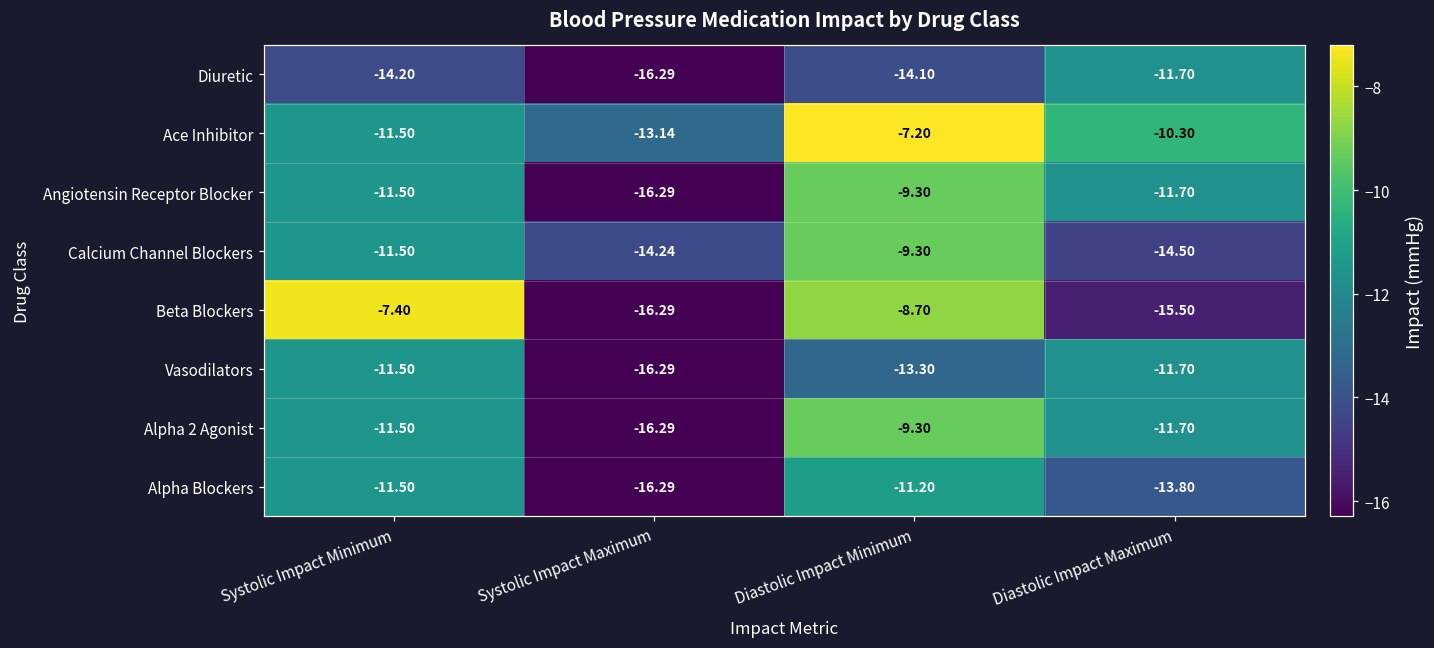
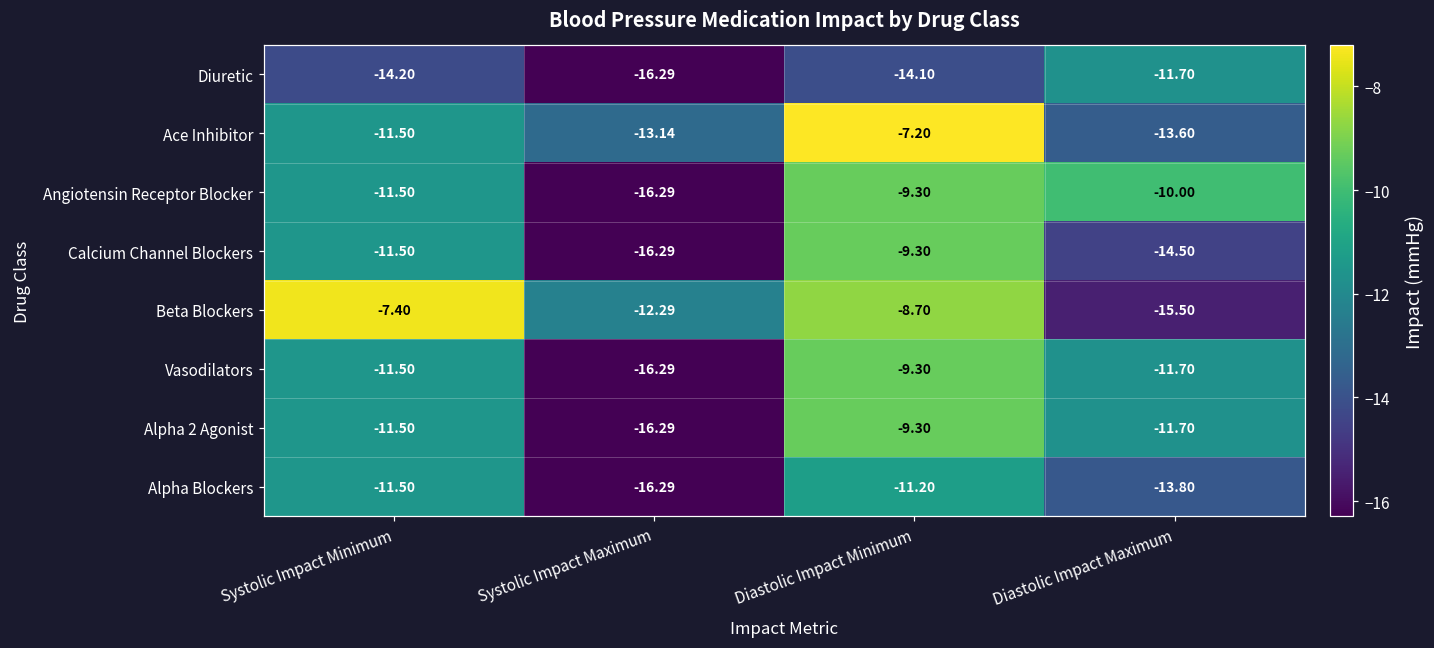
  {
    "Diuretic": {
      "Systolic Impact Minimum": -14.20,
      "Systolic Impact Maximum": -16.29,
      "Diastolic Impact Minimum": -14.10,
      "Diastolic Impact Maximum": -11.70
    },
    "Ace Inhibitor": {
      "Systolic Impact Minimum": -11.50,
      "Systolic Impact Maximum": -13.14,
      "Diastolic Impact Minimum": -7.20,
-     "Diastolic Impact Maximum": -10.30
+     "Diastolic Impact Maximum": -13.60
    },
    "Angiotensin Receptor Blocker": {
      "Systolic Impact Minimum": -11.50,
      "Systolic Impact Maximum": -16.29,
      "Diastolic Impact Minimum": -9.30,
-     "Diastolic Impact Maximum": -11.70
+     "Diastolic Impact Maximum": -10.00
    },
    "Calcium Channel Blockers": {
      "Systolic Impact Minimum": -11.50,
-     "Systolic Impact Maximum": -14.24,
+     "Systolic Impact Maximum": -16.29,
      "Diastolic Impact Minimum": -9.30,
      "Diastolic Impact Maximum": -14.50
    },
    "Beta Blockers": {
      "Systolic Impact Minimum": -7.40,
-     "Systolic Impact Maximum": -16.29,
+     "Systolic Impact Maximum": -12.29,
      "Diastolic Impact Minimum": -8.70,
      "Diastolic Impact Maximum": -15.50
    },
    "Vasodilators": {
      "Systolic Impact Minimum": -11.50,
      "Systolic Impact Maximum": -16.29,
-     "Diastolic Impact Minimum": -13.30,
+     "Diastolic Impact Minimum": -9.30,
      "Diastolic Impact Maximum": -11.70
    },
    "Alpha 2 Agonist": {
      "Systolic Impact Minimum": -11.50,
      "Systolic Impact Maximum": -16.29,
      "Diastolic Impact Minimum": -9.30,
      "Diastolic Impact Maximum": -11.70
    },
    "Alpha Blockers": {
      "Systolic Impact Minimum": -11.50,
      "Systolic Impact Maximum": -16.29,
      "Diastolic Impact Minimum": -11.20,
      "Diastolic Impact Maximum": -13.80
    }
  }
